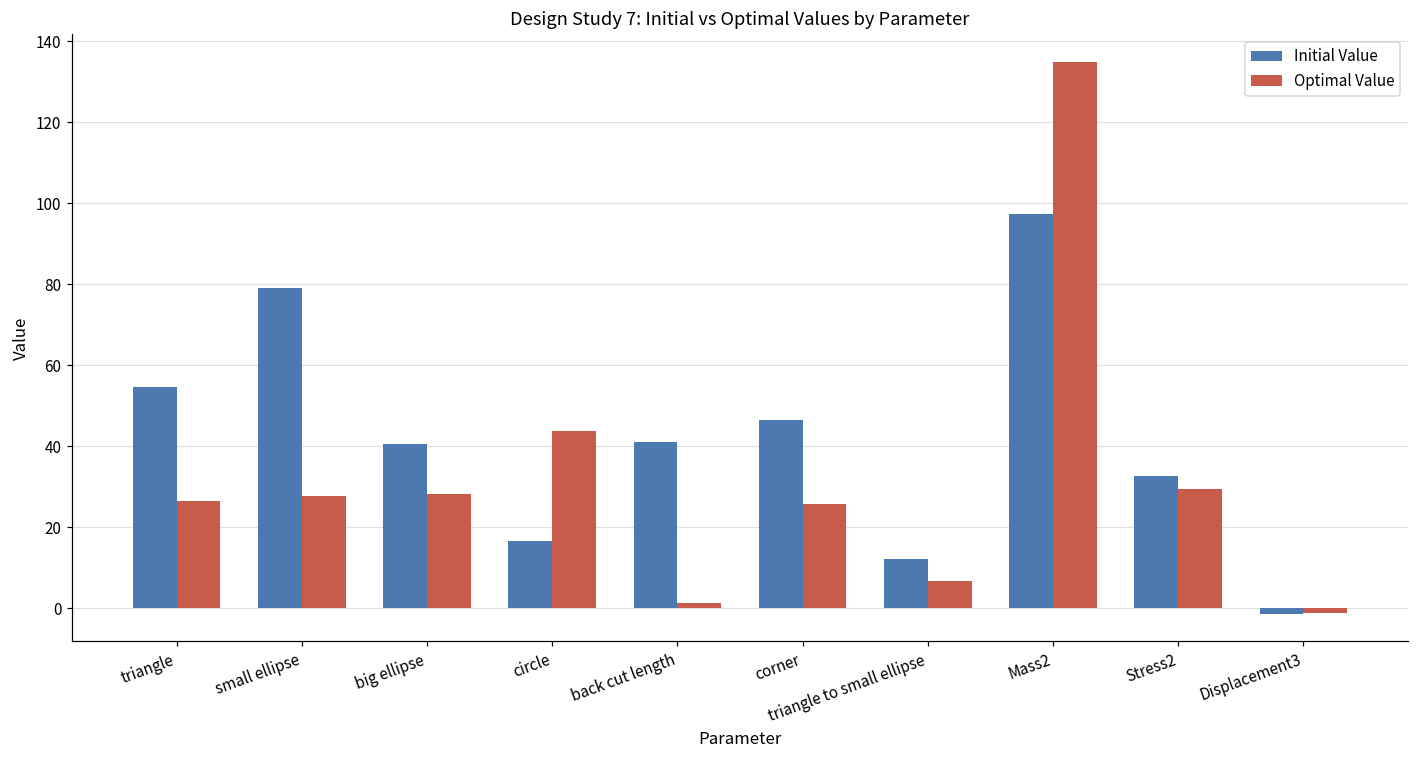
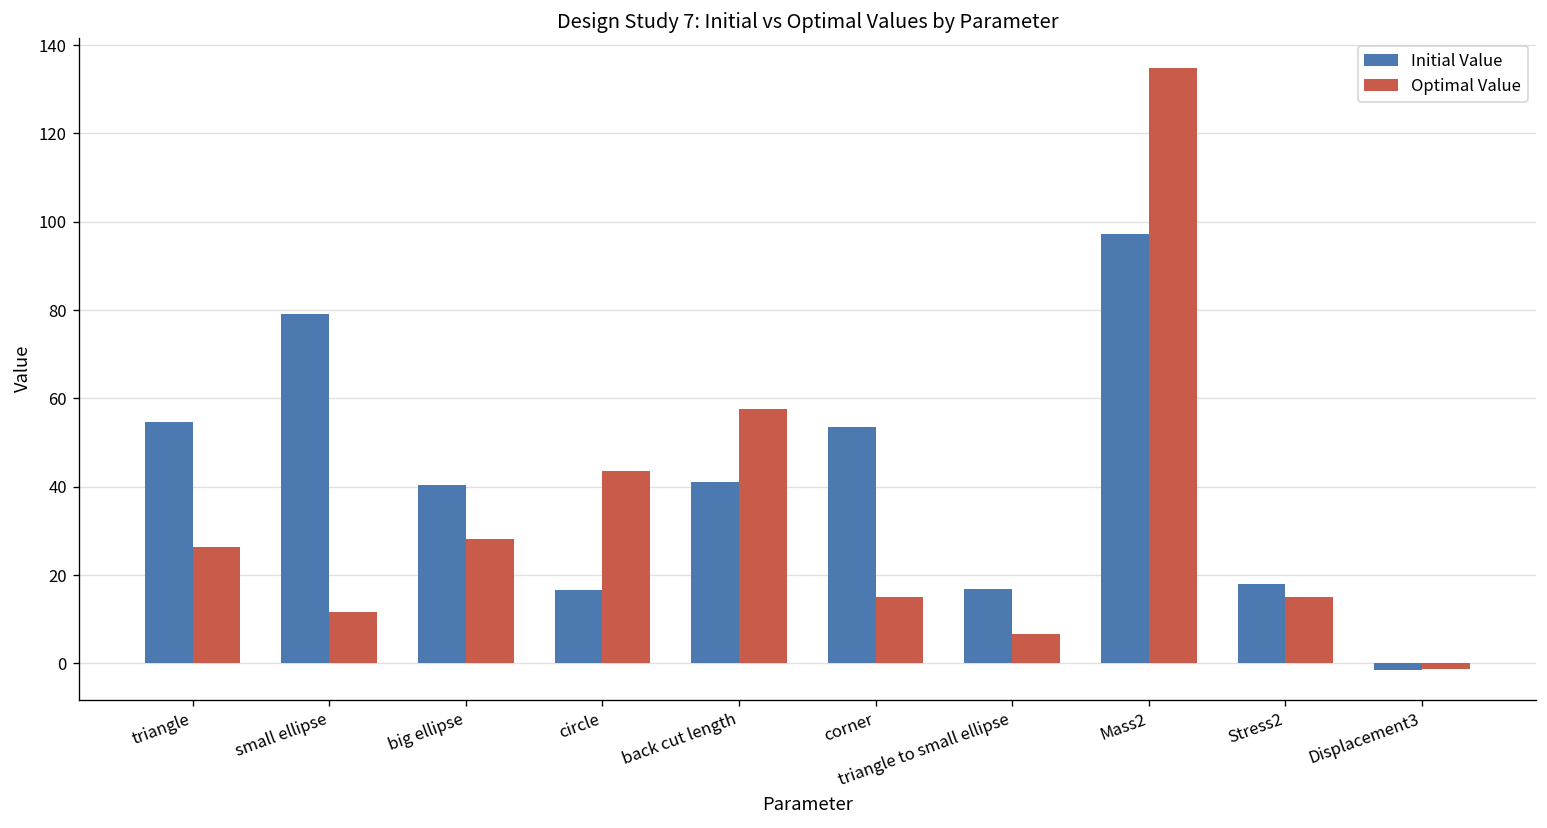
  {
    "Initial Value": {
      "triangle": 55,
      "small ellipse": 79,
      "big ellipse": 40,
      "circle": 17,
      "back cut length": 41,
-     "corner": 46,
-     "triangle to small ellipse": 12,
+     "corner": 53,
+     "triangle to small ellipse": 17,
      "Mass2": 97,
-     "Stress2": 33,
+     "Stress2": 18,
      "Displacement3": -1
    },
    "Optimal Value": {
      "triangle": 26,
-     "small ellipse": 28,
+     "small ellipse": 12,
      "big ellipse": 28,
      "circle": 44,
-     "back cut length": 1,
-     "corner": 26,
+     "back cut length": 58,
+     "corner": 15,
      "triangle to small ellipse": 7,
      "Mass2": 135,
-     "Stress2": 29,
+     "Stress2": 15,
      "Displacement3": -1
    }
  }
